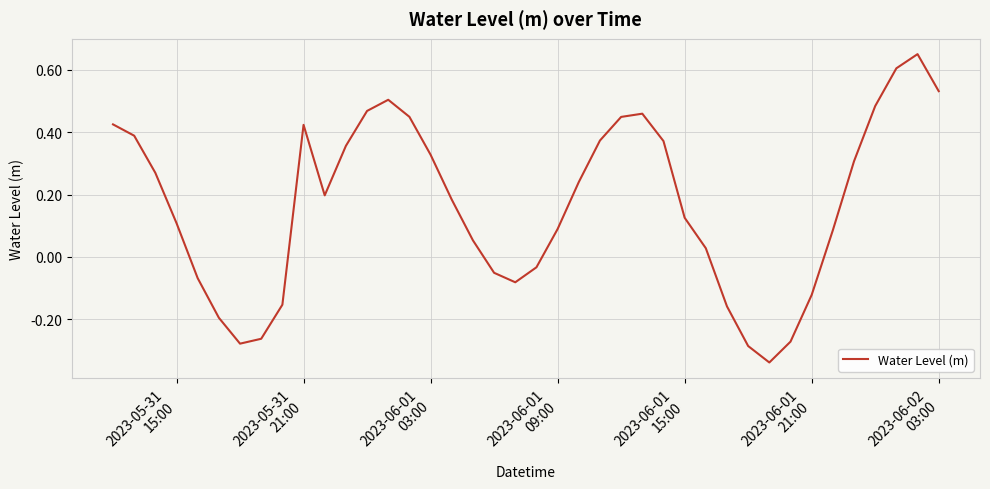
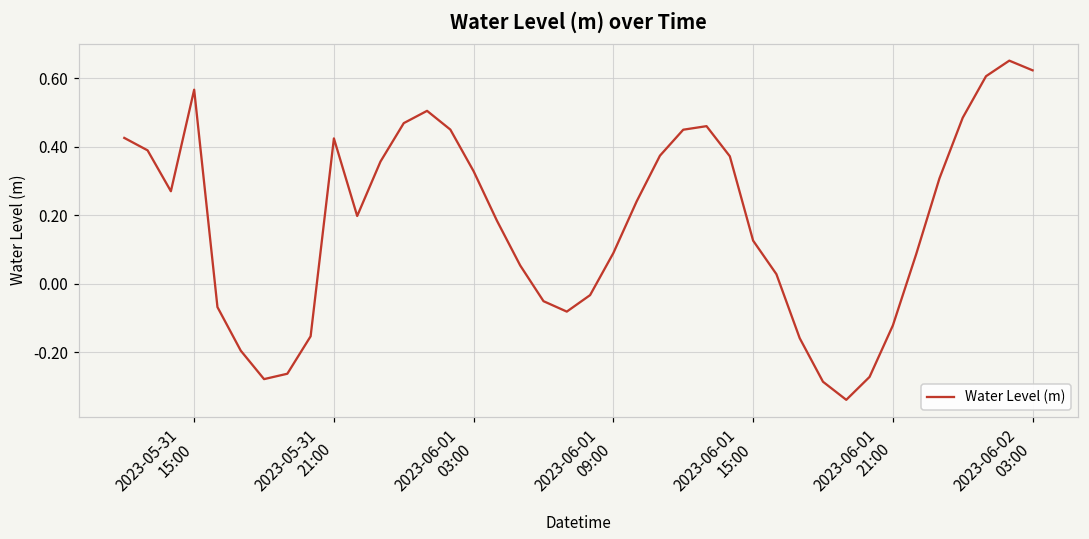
  {
-   "2023-05-31 15:00": 0.11,
+   "2023-05-31 15:00": 0.57,
    "2023-05-31 21:00": 0.42,
    "2023-06-01 03:00": 0.33,
    "2023-06-01 09:00": 0.09,
    "2023-06-01 15:00": 0.13,
    "2023-06-01 21:00": -0.12,
-   "2023-06-02 03:00": 0.53
+   "2023-06-02 03:00": 0.62
  }
